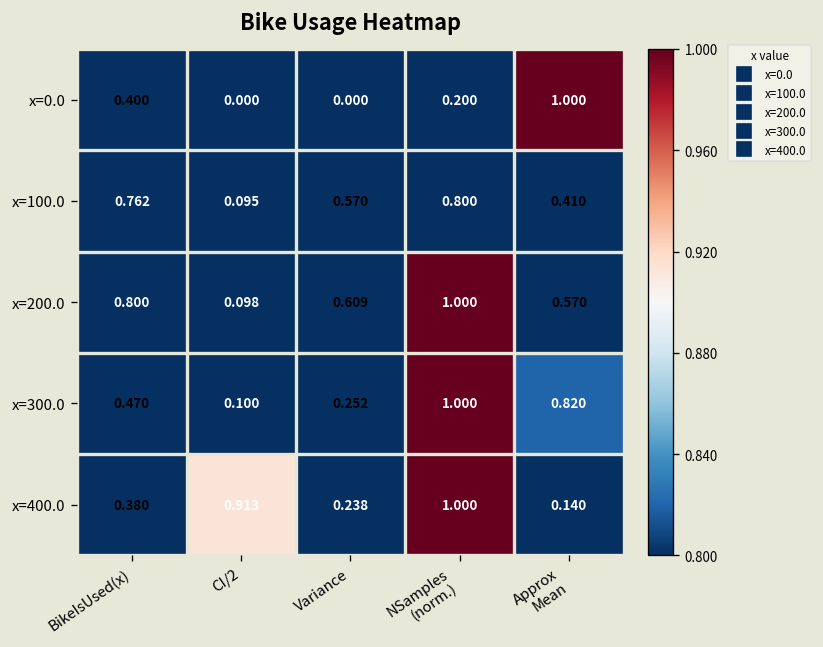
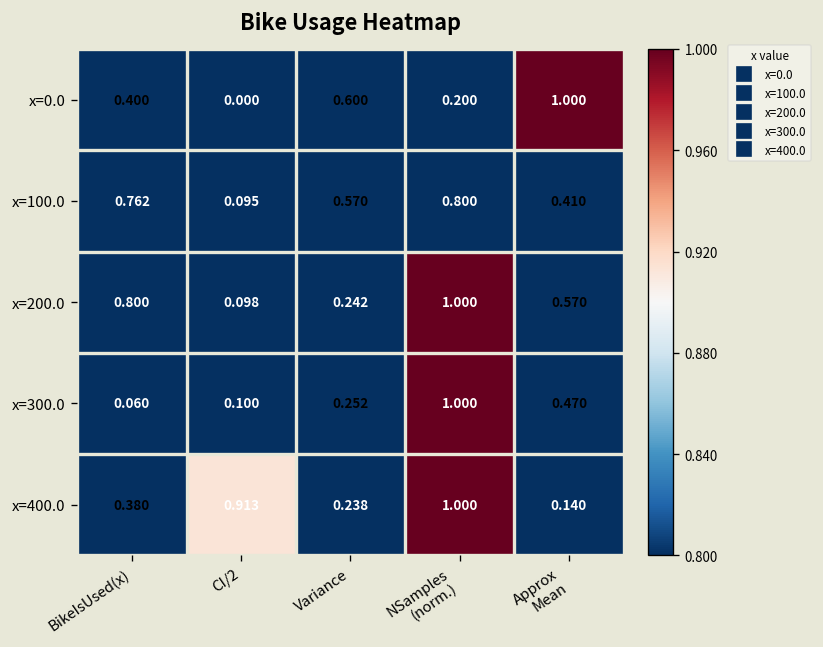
  {
    "x=0.0": {
      "BikeIsUsed(x)": 0.400,
      "CI/2": 0.000,
-     "Variance": 0.000,
+     "Variance": 0.600,
      "NSamples (norm.)": 0.200,
      "Approx Mean": 1.000
    },
    "x=100.0": {
      "BikeIsUsed(x)": 0.762,
      "CI/2": 0.095,
      "Variance": 0.570,
      "NSamples (norm.)": 0.800,
      "Approx Mean": 0.410
    },
    "x=200.0": {
      "BikeIsUsed(x)": 0.800,
      "CI/2": 0.098,
-     "Variance": 0.609,
+     "Variance": 0.242,
      "NSamples (norm.)": 1.000,
      "Approx Mean": 0.570
    },
    "x=300.0": {
-     "BikeIsUsed(x)": 0.470,
+     "BikeIsUsed(x)": 0.060,
      "CI/2": 0.100,
      "Variance": 0.252,
      "NSamples (norm.)": 1.000,
-     "Approx Mean": 0.820
+     "Approx Mean": 0.470
    },
    "x=400.0": {
      "BikeIsUsed(x)": 0.380,
      "Variance": 0.238,
      "NSamples (norm.)": 1.000,
      "Approx Mean": 0.140
    }
  }
